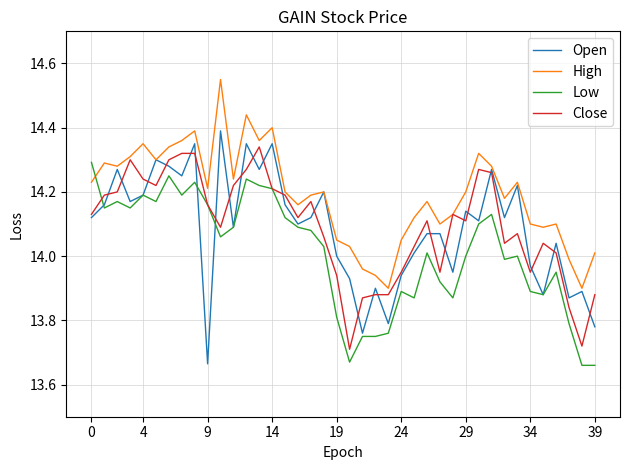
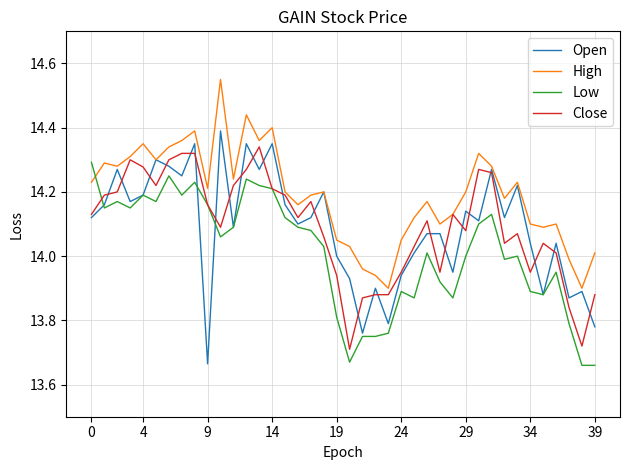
  {
    "Open": {
      "0": 14.12,
      "9": 13.66,
      "14": 14.35,
      "19": 14.00,
      "24": 13.94,
      "29": 14.14,
-     "34": 13.97,
+     "34": 14.04,
      "39": 13.78
    },
    "High": {
      "0": 14.23,
      "4": 14.35,
      "9": 14.21,
      "14": 14.40,
      "19": 14.05,
      "24": 14.05,
      "29": 14.20,
      "34": 14.10,
      "39": 14.01
    },
    "Low": {
      "0": 14.29,
      "19": 13.81,
      "24": 13.89,
      "29": 14.00,
      "34": 13.89,
      "39": 13.66
    },
    "Close": {
      "0": 14.13,
-     "4": 14.24,
+     "4": 14.28,
      "19": 13.94,
      "24": 13.95,
-     "29": 14.11,
+     "29": 14.08,
      "34": 13.95,
      "39": 13.88
    }
  }
